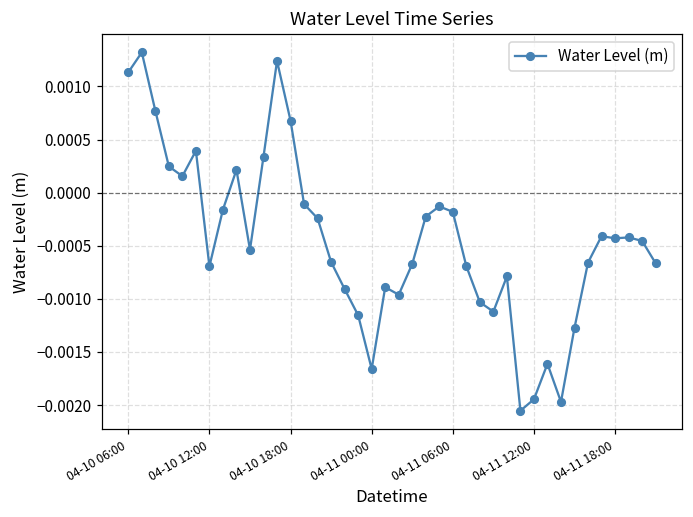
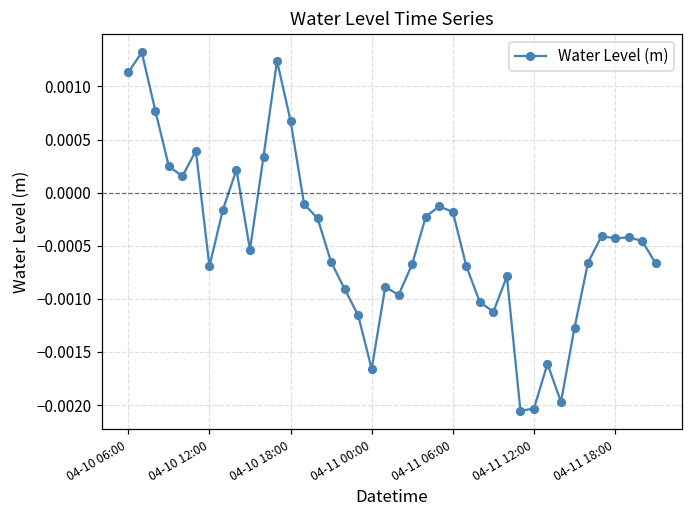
  {
    "04-10 06:00": 0.0011,
    "04-10 12:00": -0.0007,
    "04-10 18:00": 0.0007,
    "04-11 00:00": -0.0017,
    "04-11 06:00": -0.0002,
-   "04-11 12:00": -0.0019,
+   "04-11 12:00": -0.0020,
    "04-11 18:00": -0.0004
  }
